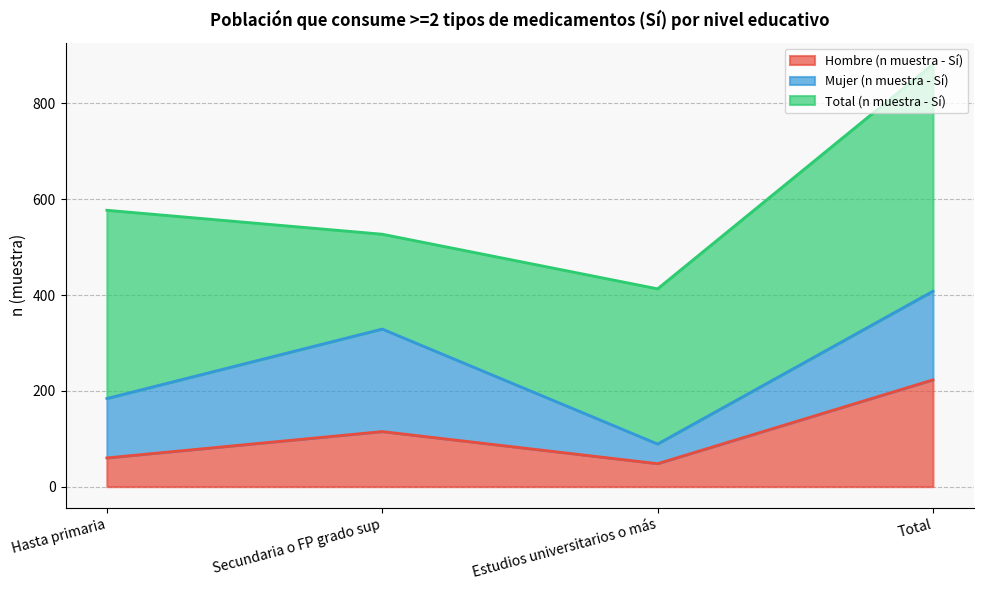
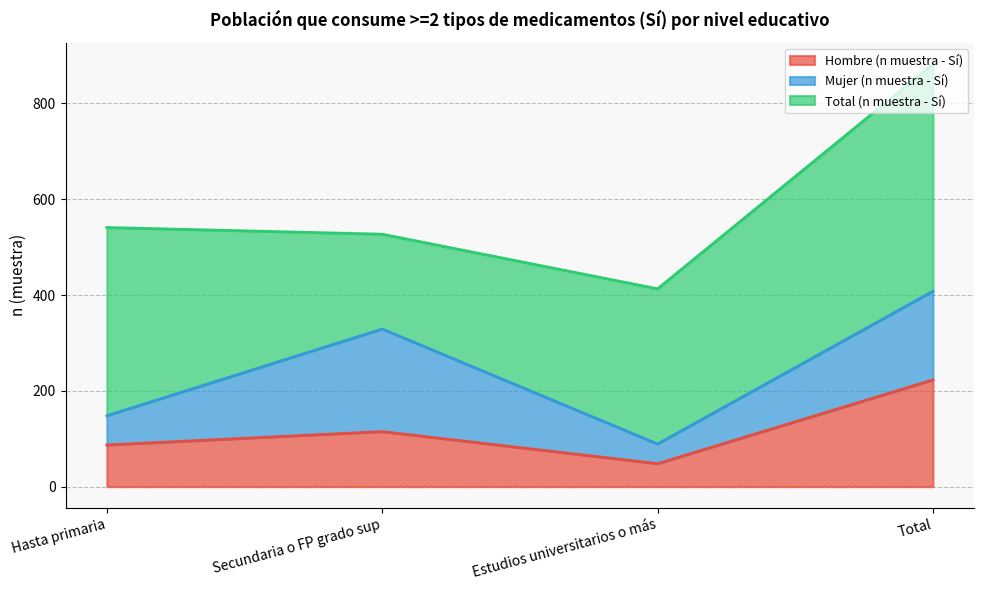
  {
    "Hombre (n muestra - Sí)": {
-     "Hasta primaria": 60,
+     "Hasta primaria": 90,
      "Secundaria o FP grado sup": 120,
      "Estudios universitarios o más": 50,
      "Total": 220
    },
    "Mujer (n muestra - Sí)": {
-     "Hasta primaria": 120,
+     "Hasta primaria": 60,
      "Secundaria o FP grado sup": 210,
      "Estudios universitarios o más": 40,
      "Total": 190
    },
    "Total (n muestra - Sí)": {
      "Hasta primaria": 390,
      "Secundaria o FP grado sup": 200,
      "Estudios universitarios o más": 320
    }
  }
